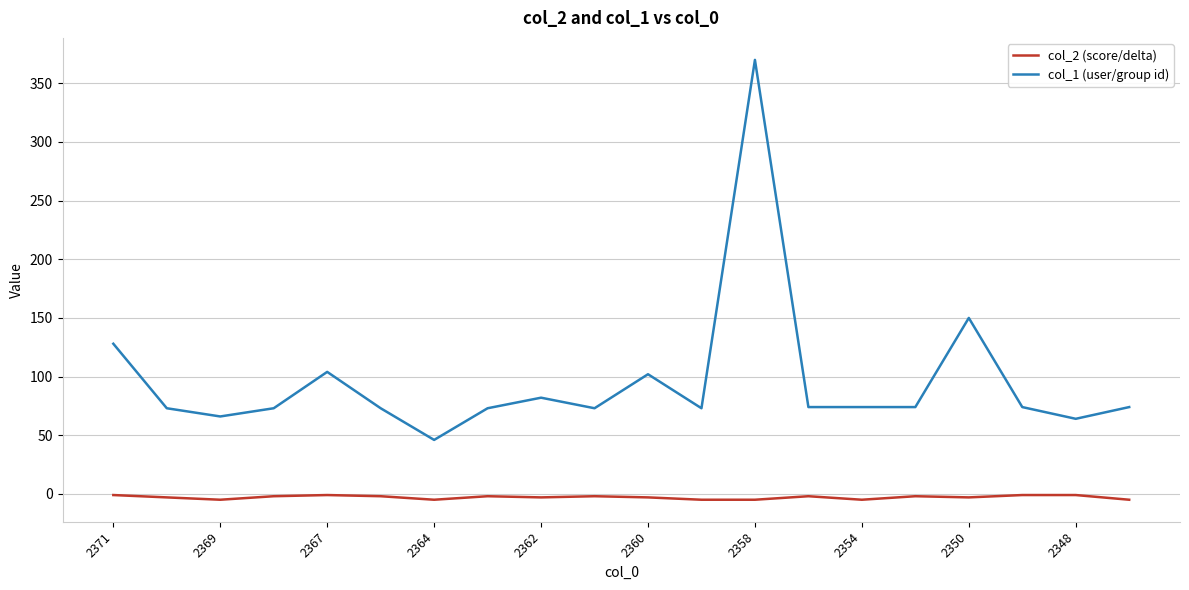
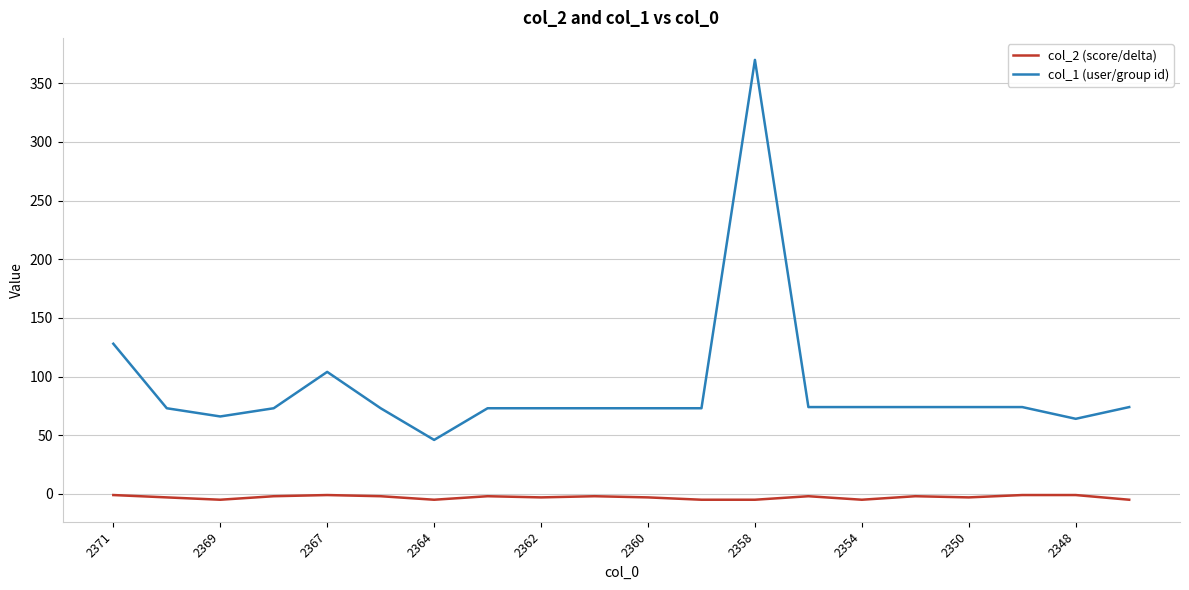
  {
    "col_2 (score/delta)": {
      "2371": -1,
      "2369": -5,
      "2367": -1,
      "2364": -5,
      "2362": -3,
      "2360": -3,
      "2358": -5,
      "2354": -5,
      "2350": -3,
      "2348": -1
    },
    "col_1 (user/group id)": {
      "2371": 128,
      "2369": 66,
      "2367": 104,
      "2364": 46,
-     "2362": 82,
-     "2360": 102,
+     "2362": 73,
+     "2360": 73,
      "2358": 370,
      "2354": 74,
-     "2350": 150,
+     "2350": 74,
      "2348": 64
    }
  }
